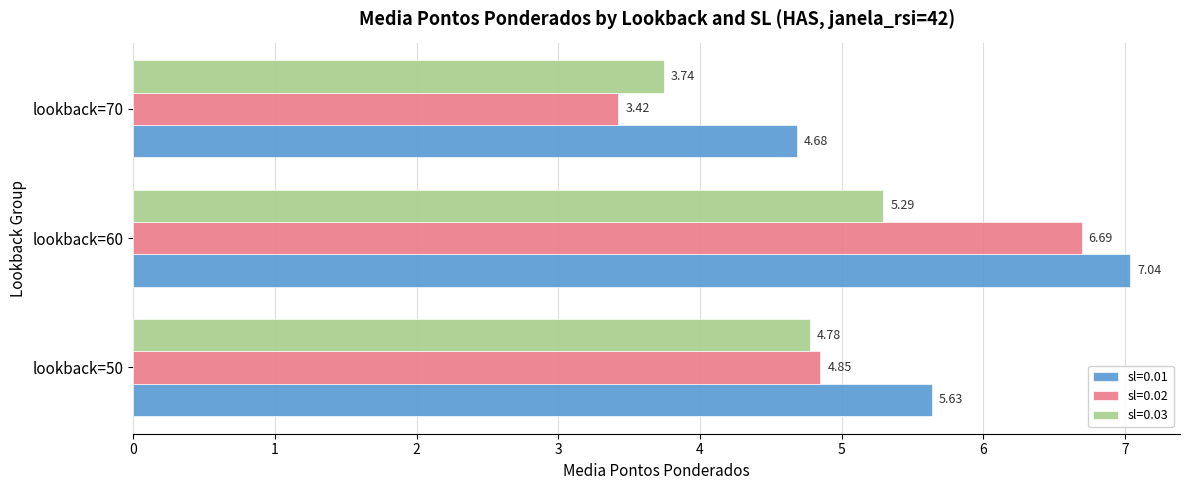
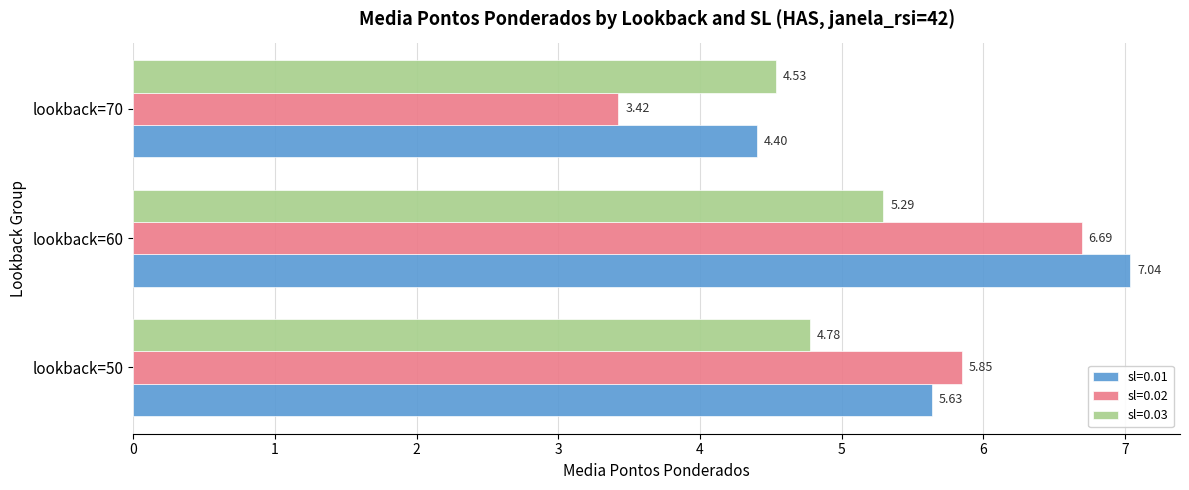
  {
    "sl=0.01": {
-     "lookback=70": 4.68,
+     "lookback=70": 4.40,
      "lookback=60": 7.04,
      "lookback=50": 5.63
    },
    "sl=0.02": {
      "lookback=70": 3.42,
      "lookback=60": 6.69,
-     "lookback=50": 4.85
+     "lookback=50": 5.85
    },
    "sl=0.03": {
-     "lookback=70": 3.74,
+     "lookback=70": 4.53,
      "lookback=60": 5.29,
      "lookback=50": 4.78
    }
  }
